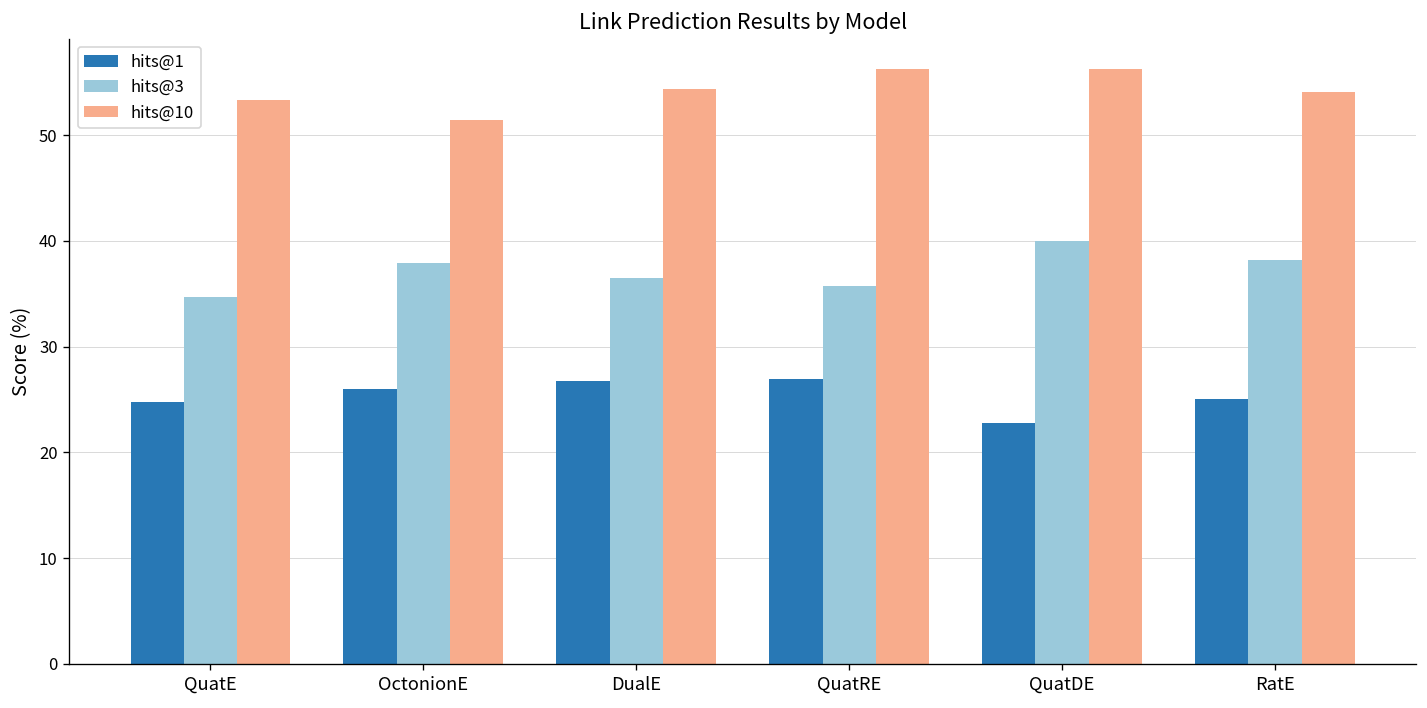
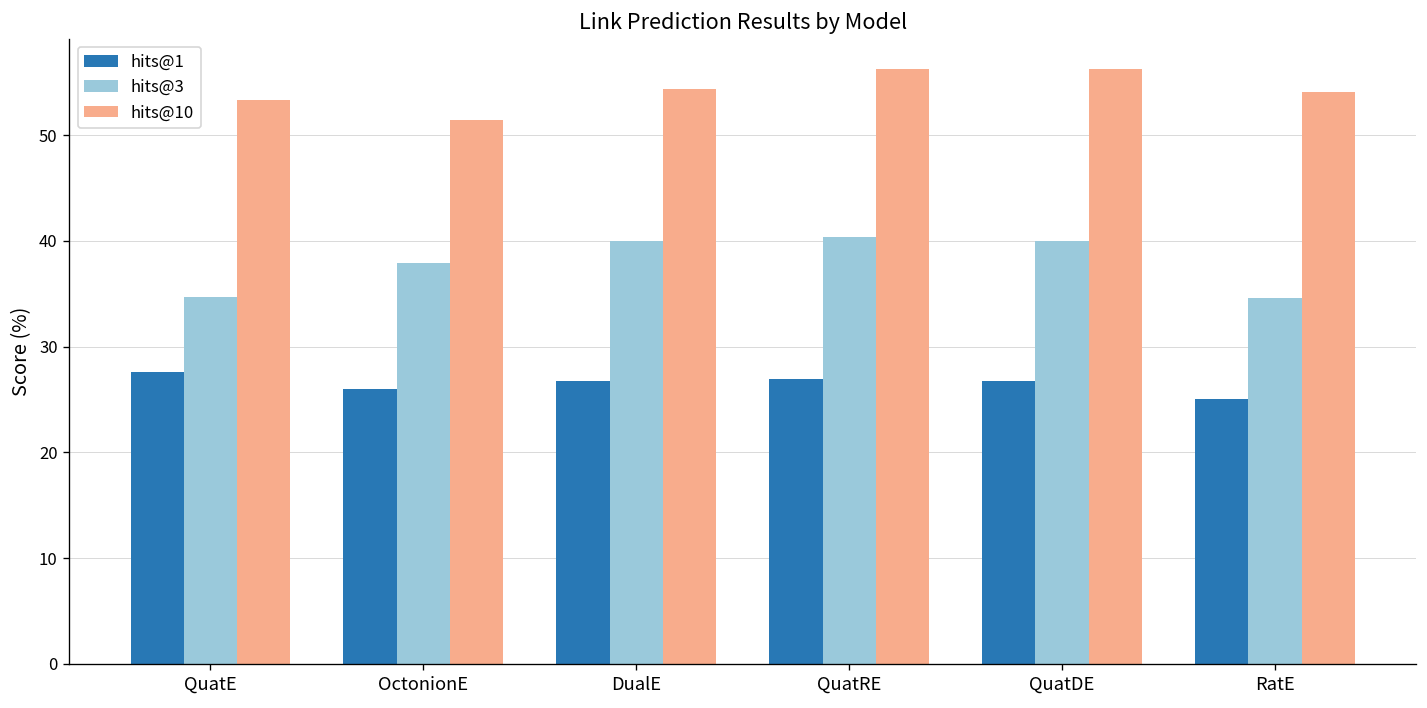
  {
    "hits@1": {
-     "QuatE": 25,
+     "QuatE": 28,
      "OctonionE": 26,
      "DualE": 27,
      "QuatRE": 27,
-     "QuatDE": 23,
+     "QuatDE": 27,
      "RatE": 25
    },
    "hits@3": {
      "QuatE": 35,
      "OctonionE": 38,
-     "DualE": 37,
-     "QuatRE": 36,
+     "DualE": 40,
+     "QuatRE": 40,
      "QuatDE": 40,
-     "RatE": 38
+     "RatE": 35
    },
    "hits@10": {
      "QuatE": 53,
      "OctonionE": 51,
      "DualE": 54,
      "QuatRE": 56,
      "QuatDE": 56,
      "RatE": 54
    }
  }
